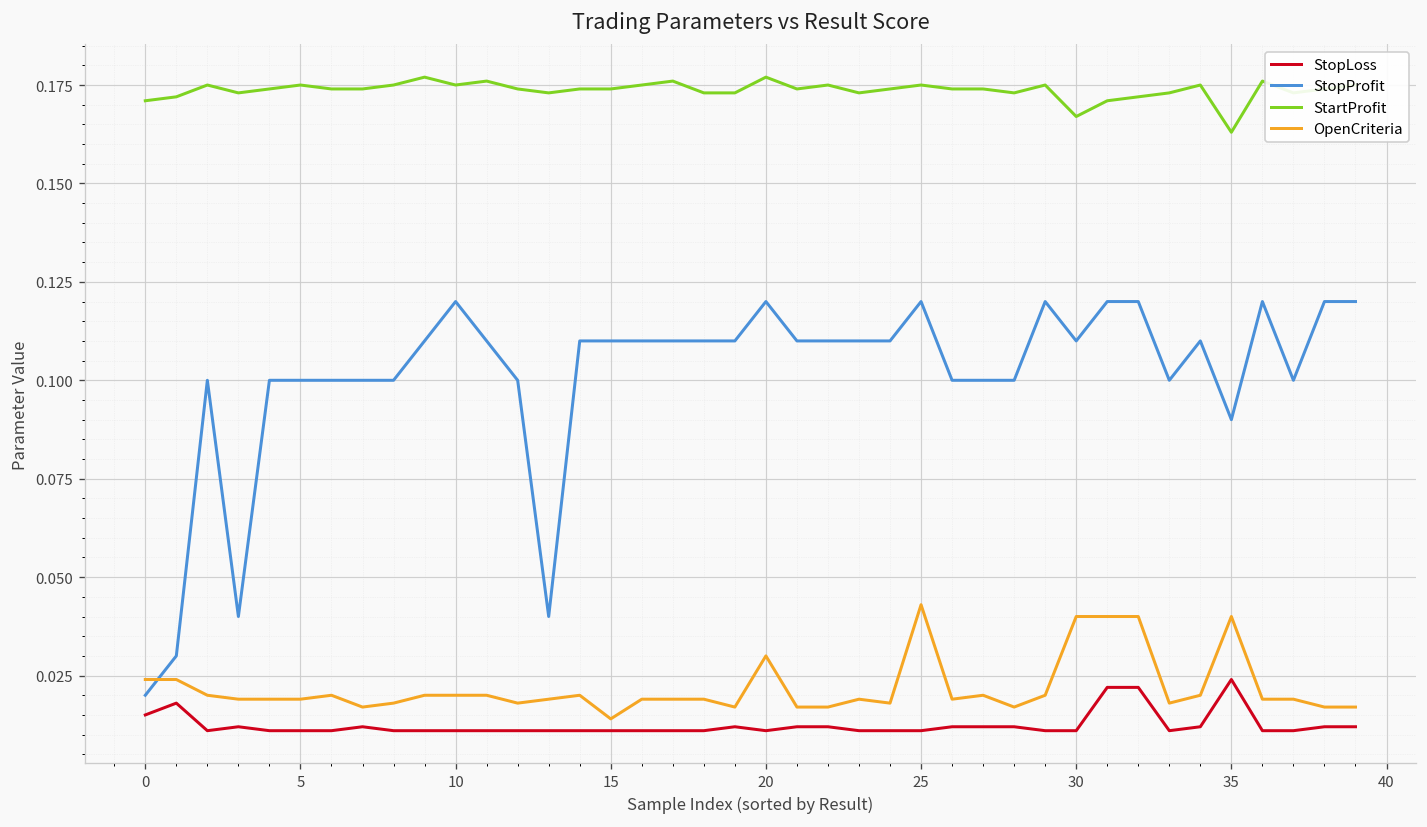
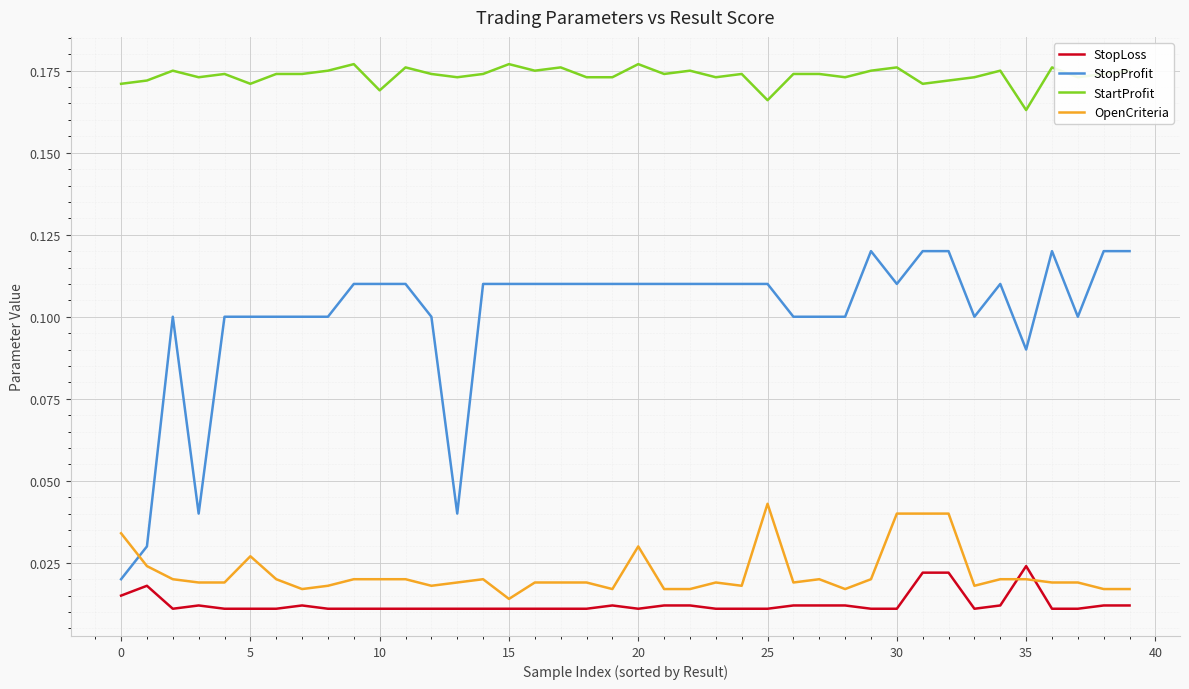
  {
    "StopLoss": {
      "0": 0.015,
      "5": 0.011,
      "10": 0.011,
      "15": 0.011,
      "20": 0.011,
      "25": 0.011,
      "30": 0.011,
      "35": 0.024
    },
    "StopProfit": {
      "0": 0.02,
      "5": 0.10,
-     "10": 0.12,
+     "10": 0.11,
      "15": 0.11,
-     "20": 0.12,
-     "25": 0.12,
+     "20": 0.11,
+     "25": 0.11,
      "30": 0.11,
      "35": 0.09
    },
    "StartProfit": {
      "0": 0.171,
-     "5": 0.175,
-     "10": 0.175,
-     "15": 0.174,
+     "5": 0.171,
+     "10": 0.169,
+     "15": 0.177,
      "20": 0.177,
-     "25": 0.175,
-     "30": 0.167,
+     "25": 0.166,
+     "30": 0.176,
      "35": 0.163
    },
    "OpenCriteria": {
-     "0": 0.024,
-     "5": 0.019,
+     "0": 0.034,
+     "5": 0.027,
      "10": 0.020,
      "15": 0.014,
      "20": 0.030,
      "25": 0.043,
      "30": 0.040,
-     "35": 0.04
+     "35": 0.02
    }
  }
